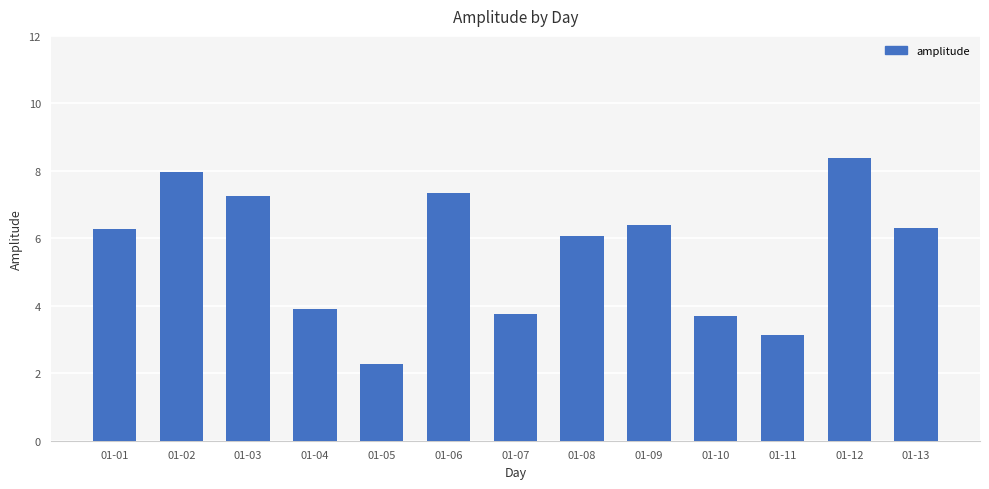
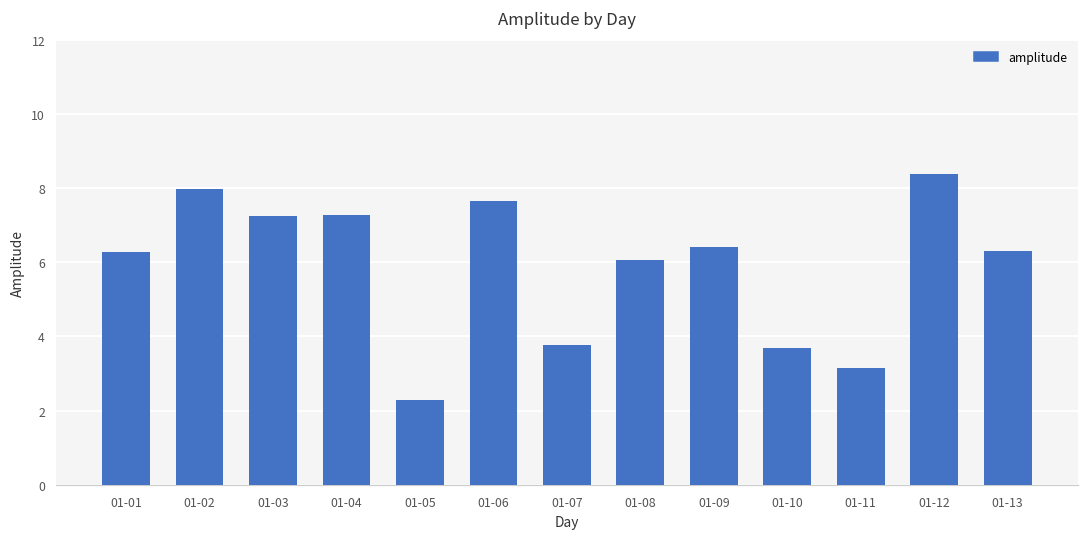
  {
    "01-01": 6.3,
    "01-02": 8.0,
    "01-03": 7.2,
-   "01-04": 3.9,
+   "01-04": 7.3,
    "01-05": 2.3,
-   "01-06": 7.3,
+   "01-06": 7.6,
    "01-07": 3.8,
    "01-08": 6.1,
    "01-09": 6.4,
    "01-10": 3.7,
    "01-11": 3.1,
    "01-12": 8.4,
    "01-13": 6.3
  }
